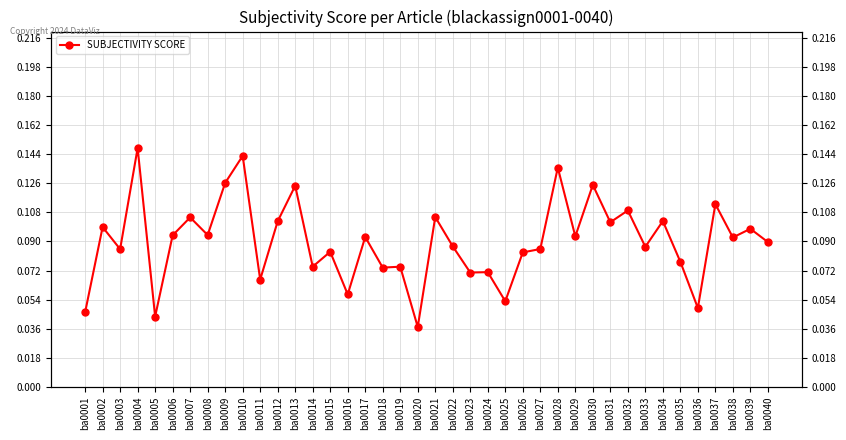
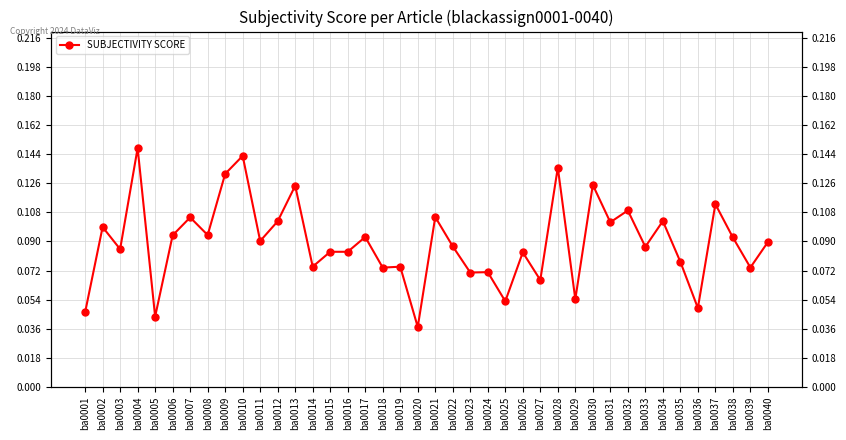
  {
    "ba0001": 0.046,
    "ba0002": 0.099,
    "ba0003": 0.085,
    "ba0004": 0.148,
    "ba0005": 0.043,
    "ba0006": 0.094,
    "ba0007": 0.105,
    "ba0008": 0.094,
-   "ba0009": 0.126,
+   "ba0009": 0.132,
    "ba0010": 0.143,
-   "ba0011": 0.066,
+   "ba0011": 0.090,
    "ba0012": 0.102,
    "ba0013": 0.124,
    "ba0014": 0.074,
    "ba0015": 0.084,
-   "ba0016": 0.057,
+   "ba0016": 0.084,
    "ba0017": 0.093,
    "ba0018": 0.074,
    "ba0019": 0.074,
    "ba0020": 0.037,
    "ba0021": 0.105,
    "ba0022": 0.087,
    "ba0023": 0.071,
    "ba0024": 0.071,
    "ba0025": 0.053,
    "ba0026": 0.083,
-   "ba0027": 0.085,
+   "ba0027": 0.066,
    "ba0028": 0.136,
-   "ba0029": 0.093,
+   "ba0029": 0.054,
    "ba0030": 0.125,
    "ba0031": 0.102,
    "ba0032": 0.109,
    "ba0033": 0.087,
    "ba0034": 0.103,
    "ba0035": 0.077,
    "ba0036": 0.049,
    "ba0037": 0.113,
    "ba0038": 0.092,
-   "ba0039": 0.098,
+   "ba0039": 0.074,
    "ba0040": 0.090
  }
